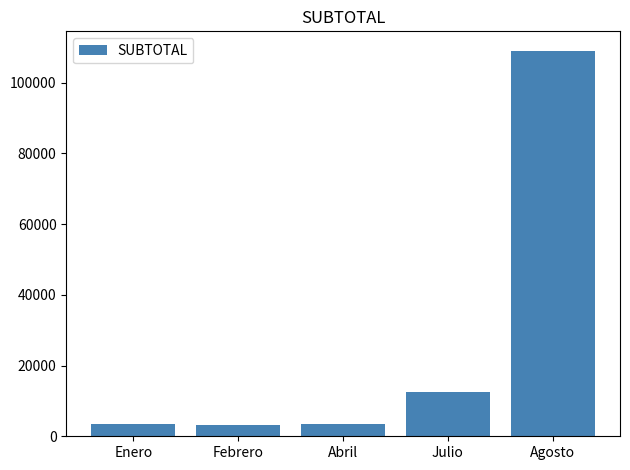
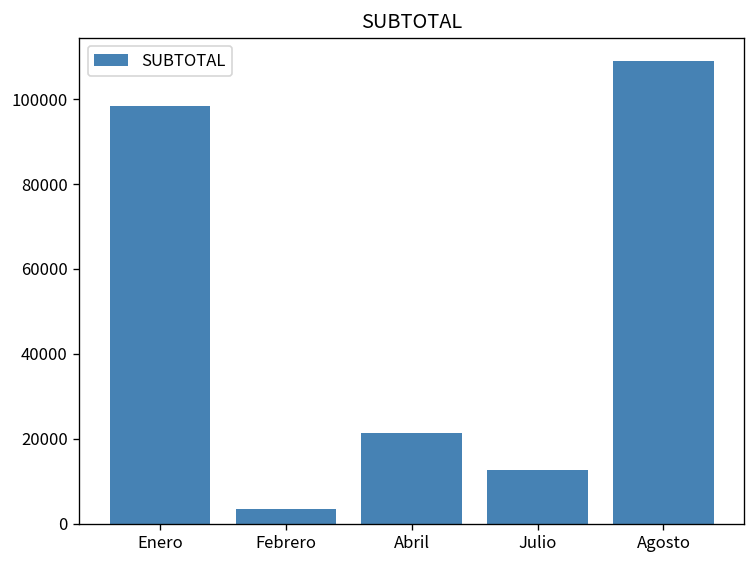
  {
-   "Enero": 3000,
+   "Enero": 98000,
    "Febrero": 3000,
-   "Abril": 3000,
+   "Abril": 21000,
    "Julio": 13000,
    "Agosto": 109000
  }
